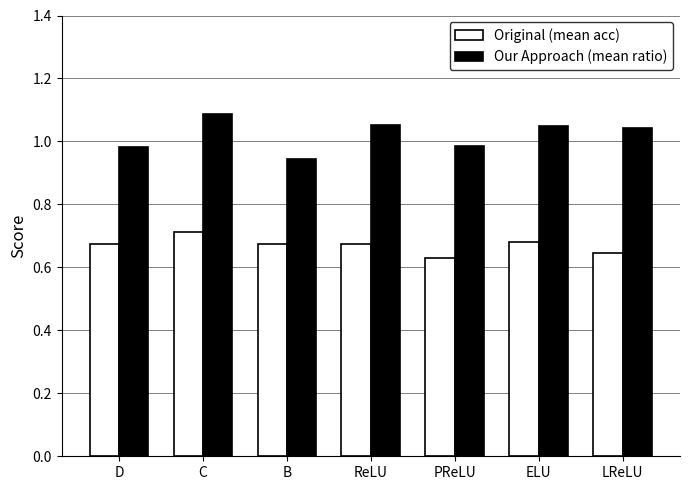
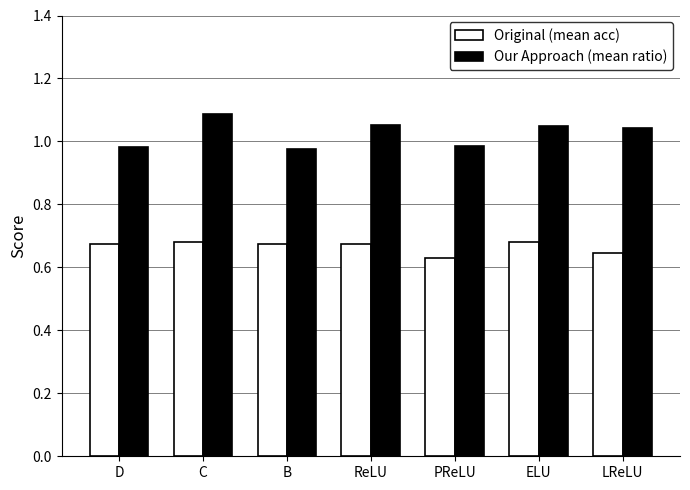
  {
    "Original (mean acc)": {
      "D": 0.68,
-     "C": 0.71,
+     "C": 0.68,
      "B": 0.67,
      "ReLU": 0.68,
      "PReLU": 0.63,
      "ELU": 0.68,
      "LReLU": 0.65
    },
    "Our Approach (mean ratio)": {
      "D": 0.98,
      "C": 1.09,
-     "B": 0.94,
+     "B": 0.98,
      "ReLU": 1.05,
      "PReLU": 0.99,
      "ELU": 1.05,
      "LReLU": 1.04
    }
  }
